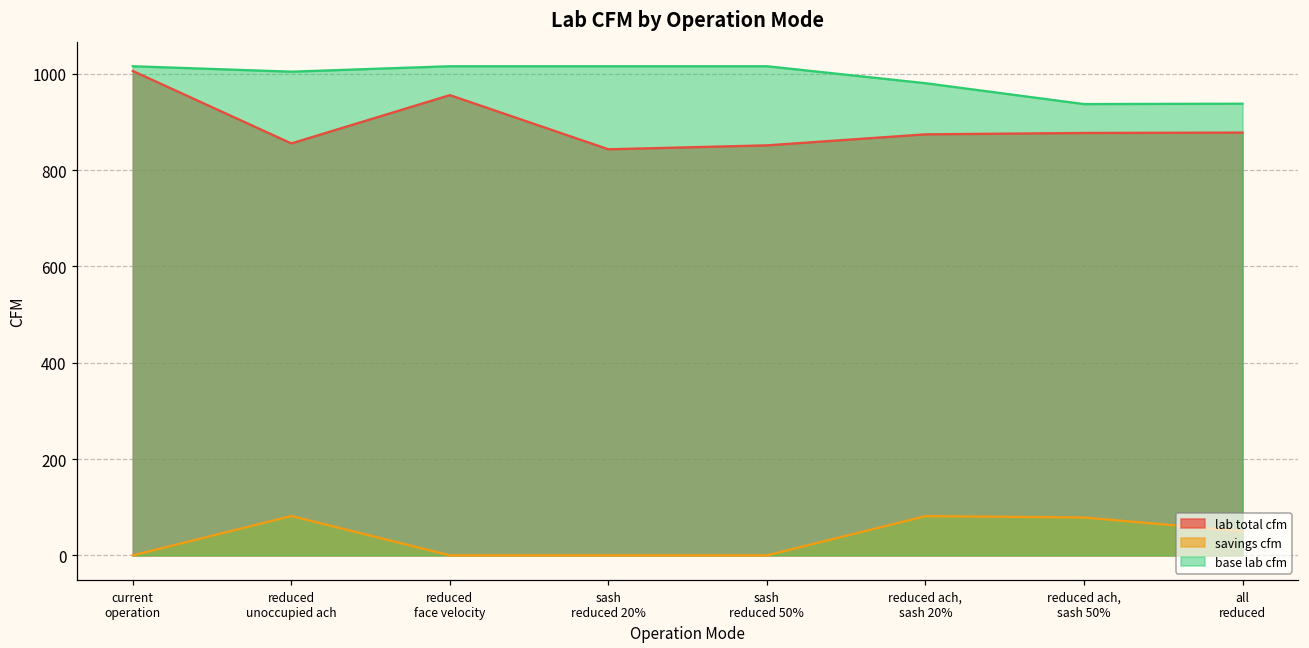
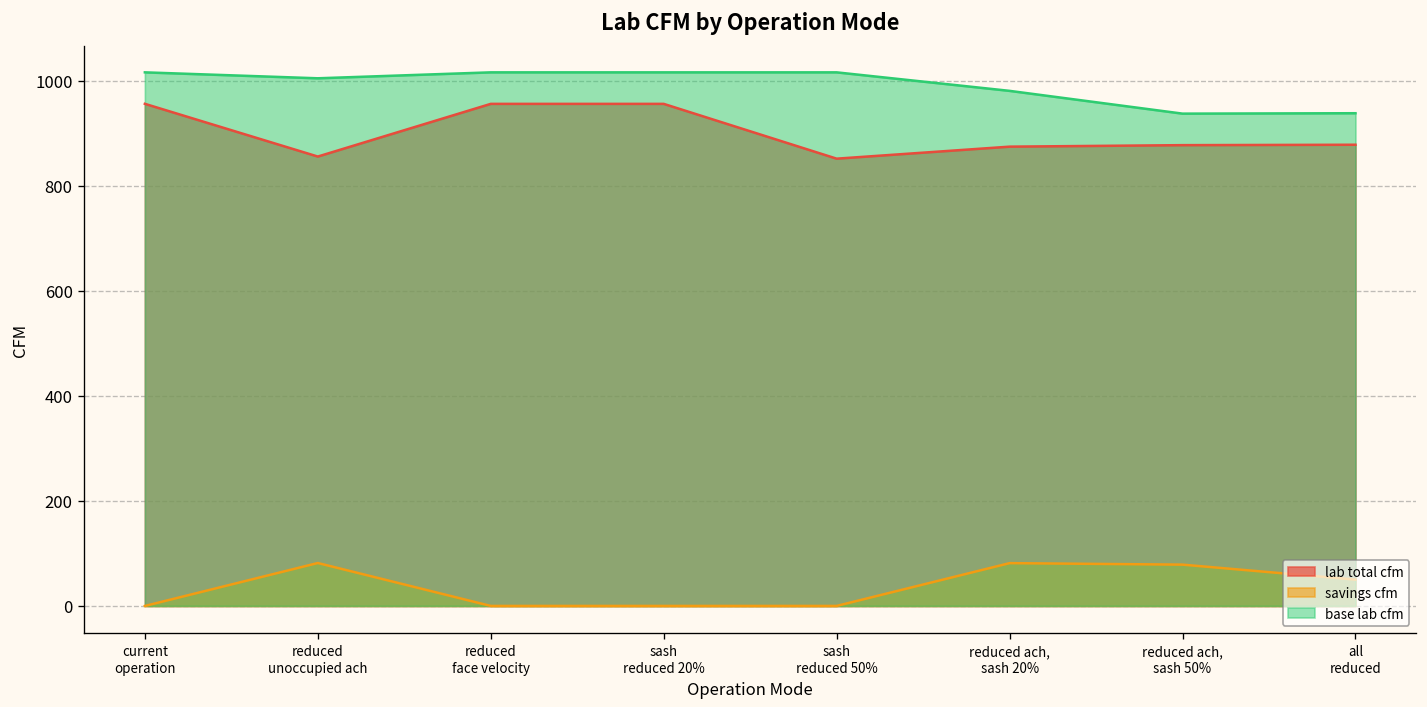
  {
    "lab total cfm": {
-     "current operation": 1010,
+     "current operation": 960,
      "reduced unoccupied ach": 860,
      "reduced face velocity": 960,
-     "sash reduced 20%": 840,
+     "sash reduced 20%": 960,
      "sash reduced 50%": 850,
      "reduced ach, sash 20%": 870,
      "reduced ach, sash 50%": 880,
      "all reduced": 880
    },
    "savings cfm": {
      "current operation": 0,
      "reduced unoccupied ach": 80,
      "reduced face velocity": 0,
      "sash reduced 20%": 0,
      "sash reduced 50%": 0,
      "reduced ach, sash 20%": 80,
      "reduced ach, sash 50%": 80
    },
    "base lab cfm": {
      "current operation": 1020,
      "reduced unoccupied ach": 1000,
      "reduced face velocity": 1020,
      "sash reduced 20%": 1020,
      "sash reduced 50%": 1020,
      "reduced ach, sash 20%": 980,
      "reduced ach, sash 50%": 940,
      "all reduced": 940
    }
  }
